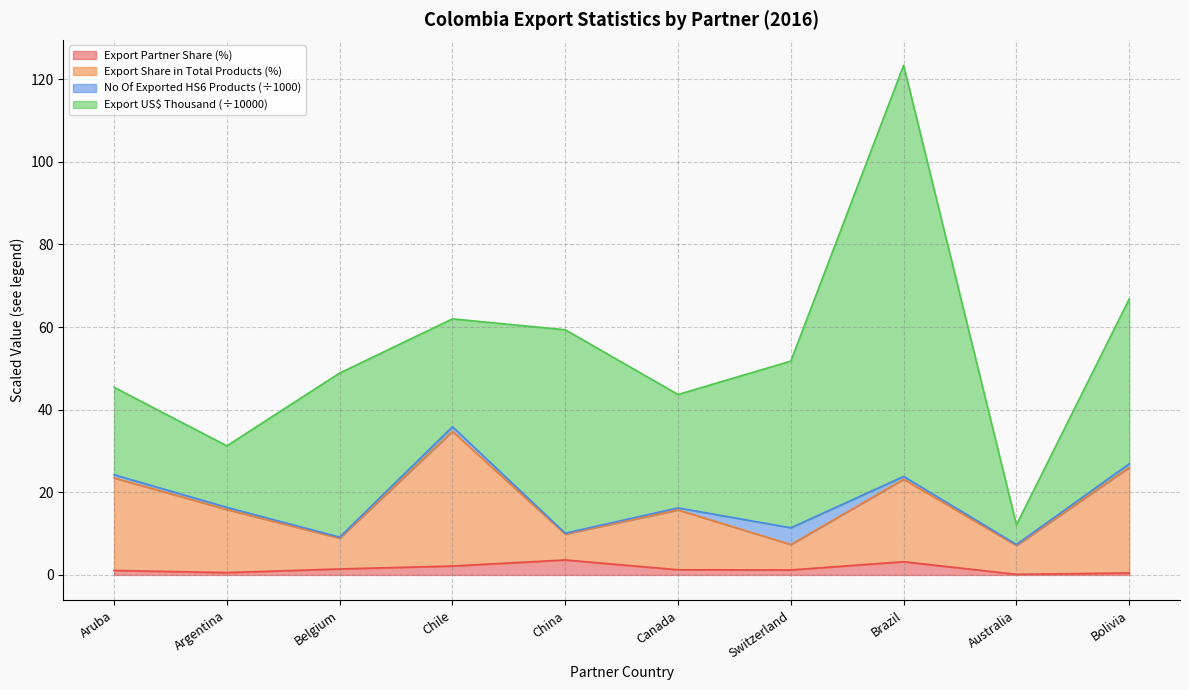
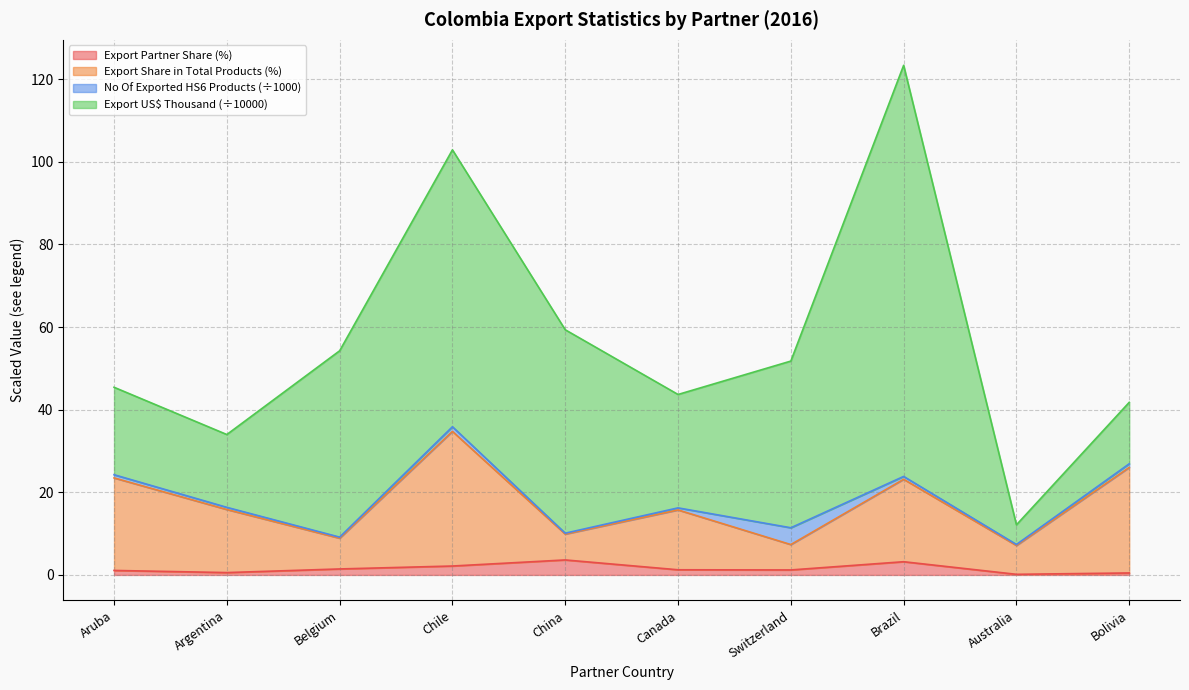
  {
    "No Of Exported HS6 Products (÷1000)": {
      "Aruba": 1,
      "Chile": 1,
      "Switzerland": 4,
      "Brazil": 1,
      "Bolivia": 1
    },
    "Export US$ Thousand (÷10000)": {
      "Aruba": 21,
-     "Argentina": 15,
-     "Belgium": 40,
-     "Chile": 26,
+     "Argentina": 18,
+     "Belgium": 45,
+     "Chile": 67,
      "China": 49,
      "Canada": 27,
      "Switzerland": 40,
      "Brazil": 99,
      "Australia": 5,
-     "Bolivia": 40
+     "Bolivia": 15
    }
  }
